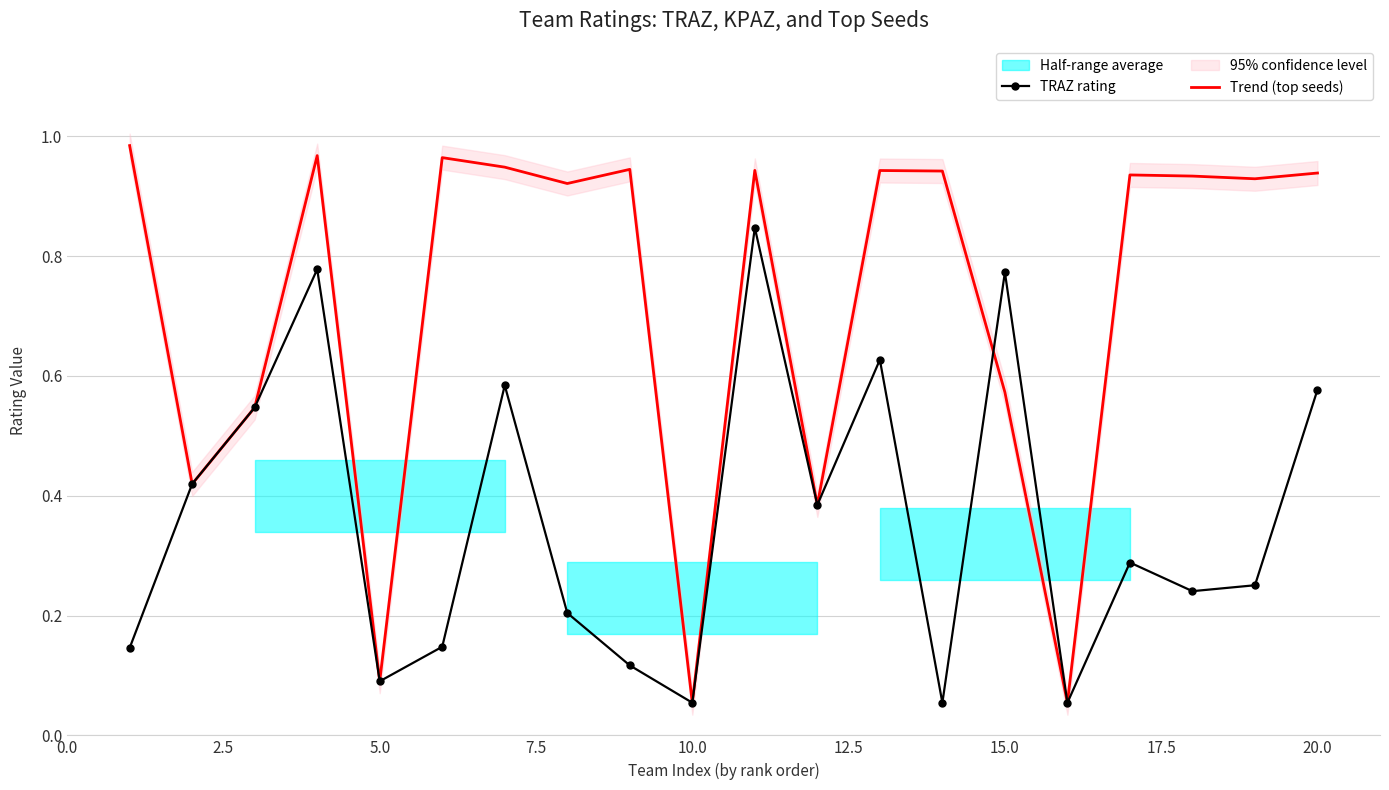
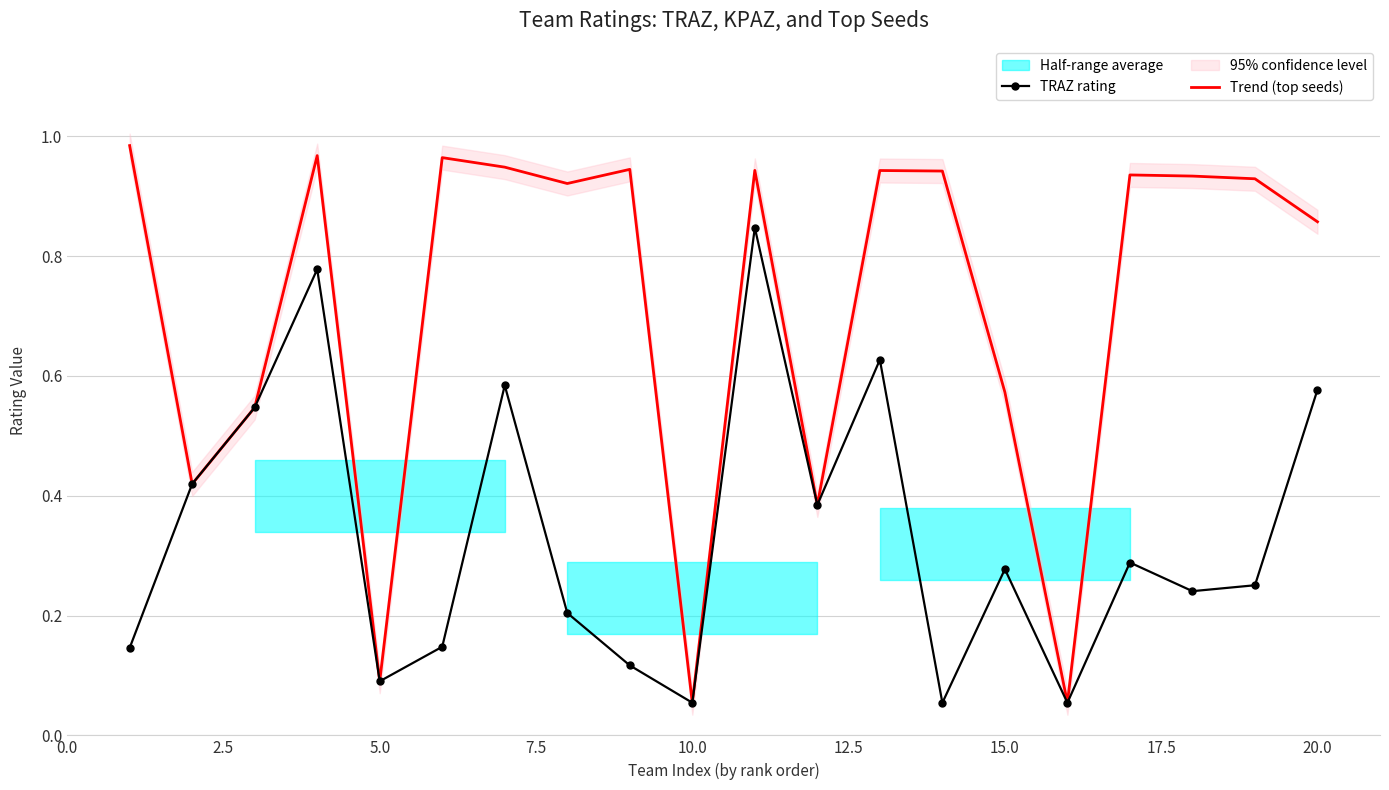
  {
    "TRAZ rating": {
-     "15.0": 0.77,
+     "15.0": 0.28,
      "20.0": 0.58
    },
    "Trend (top seeds)": {
      "15.0": 0.57,
-     "20.0": 0.94
+     "20.0": 0.86
    }
  }
